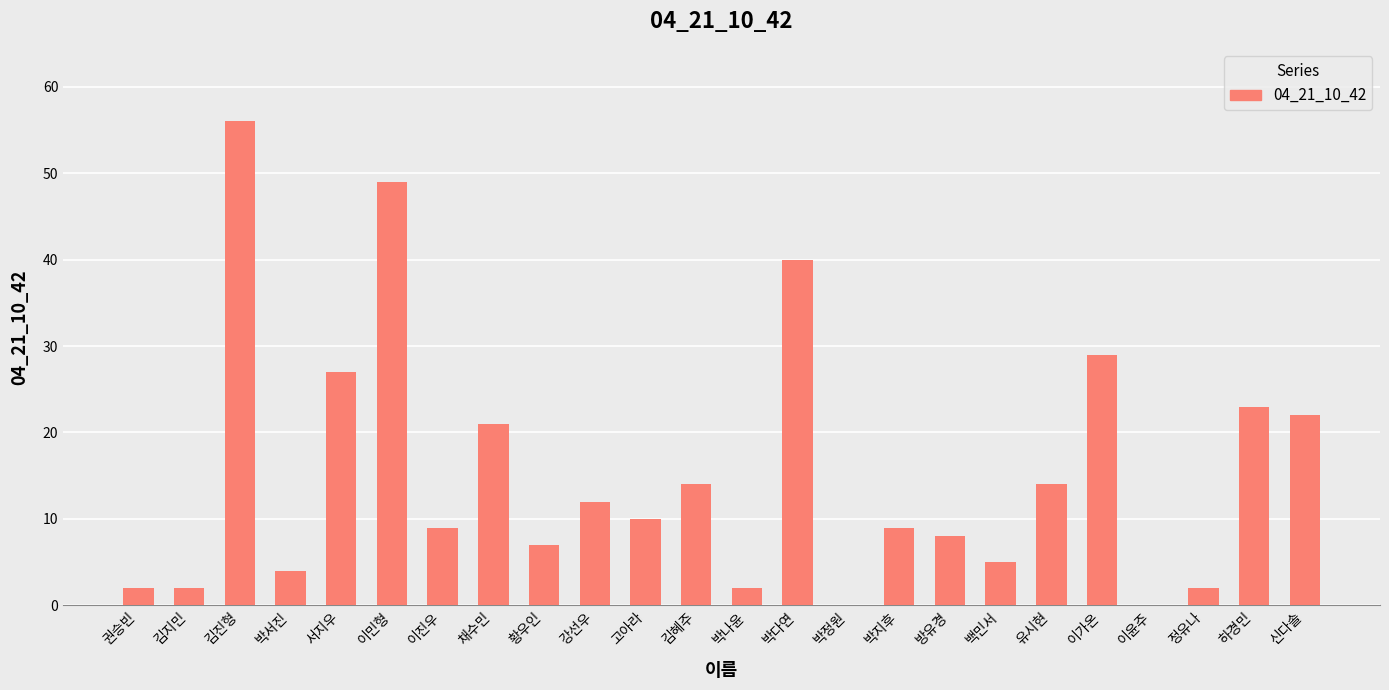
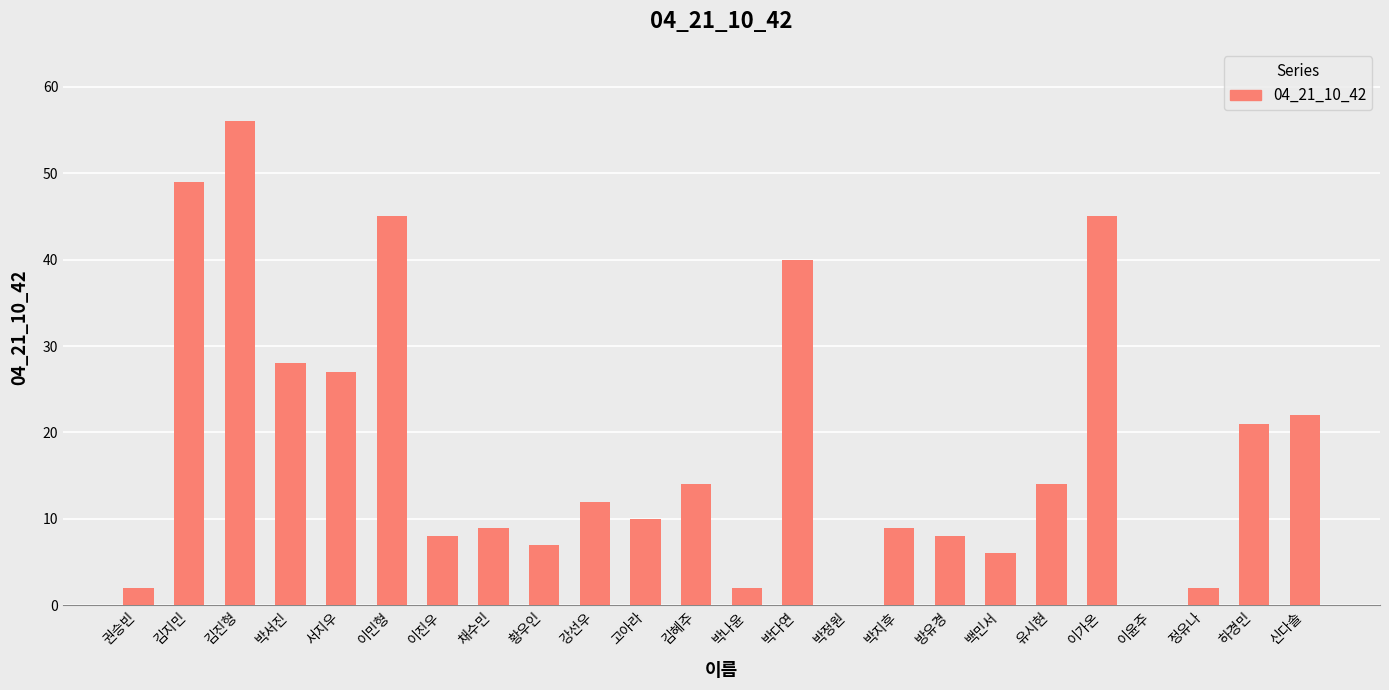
  {
    "권승빈": 2,
-   "김지민": 2,
+   "김지민": 49,
    "김진형": 56,
-   "박서진": 4,
+   "박서진": 28,
    "서지우": 27,
-   "이민형": 49,
-   "이진우": 9,
-   "채수민": 21,
+   "이민형": 45,
+   "이진우": 8,
+   "채수민": 9,
    "황우인": 7,
    "강선우": 12,
    "고아라": 10,
    "김혜주": 14,
    "박나윤": 2,
    "박다연": 40,
    "박정원": 0,
    "박지후": 9,
    "방유경": 8,
-   "백민서": 5,
+   "백민서": 6,
    "유시현": 14,
-   "이가온": 29,
+   "이가온": 45,
    "이윤주": 0,
    "정유나": 2,
-   "하경민": 23,
+   "하경민": 21,
    "신다솔": 22
  }
